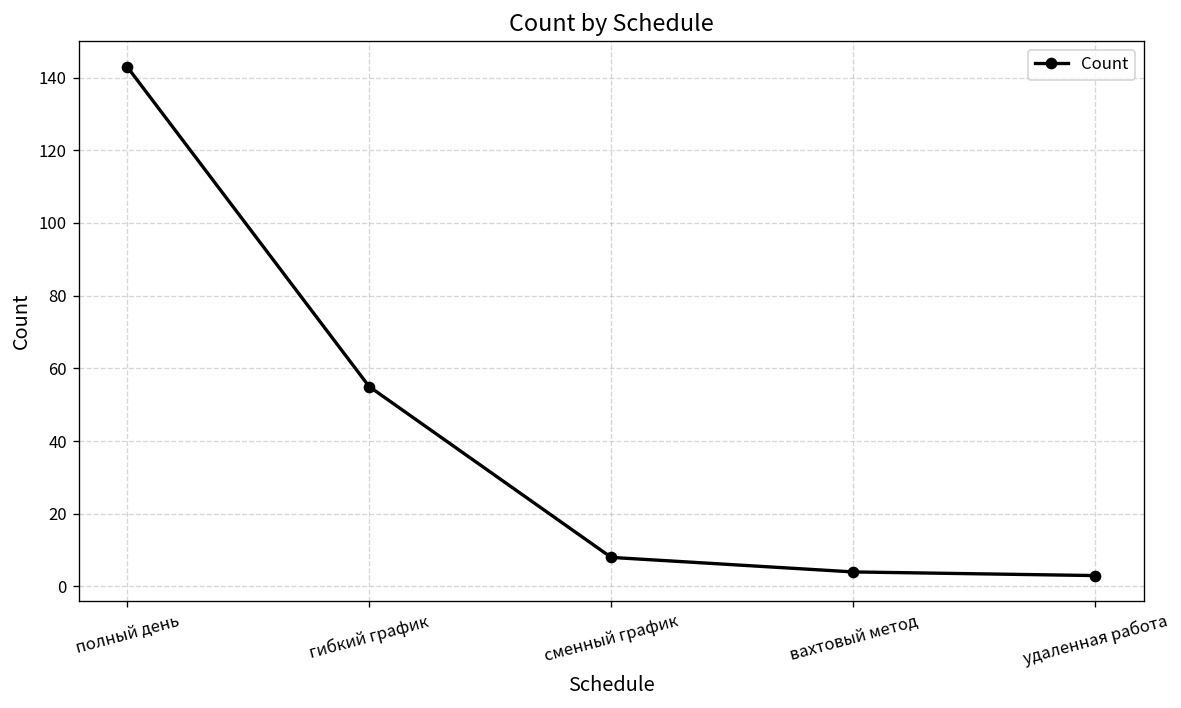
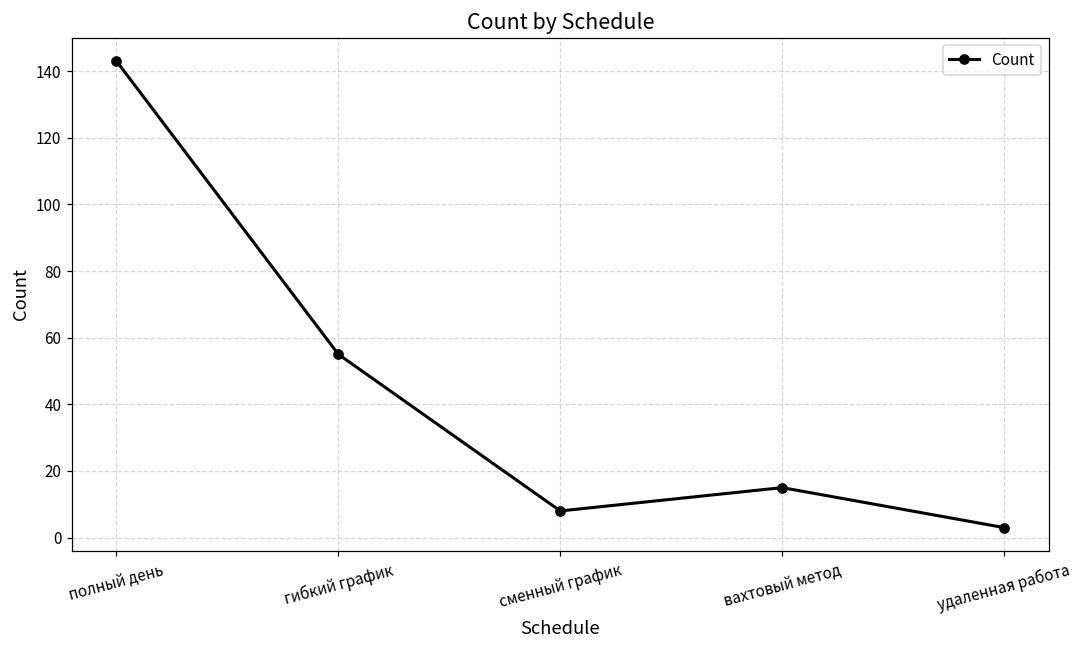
  {
    "полный день": 143,
    "гибкий график": 55,
    "сменный график": 8,
-   "вахтовый метод": 4,
+   "вахтовый метод": 15,
    "удаленная работа": 3
  }
